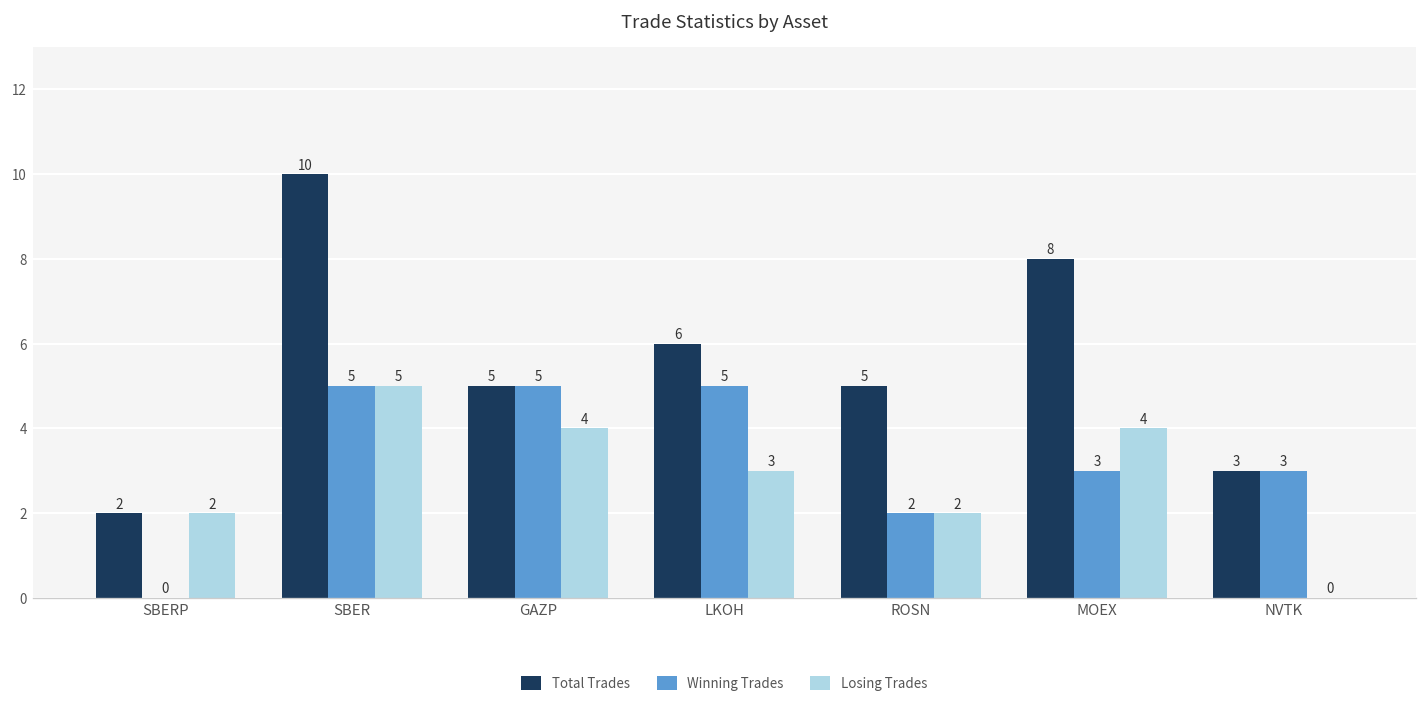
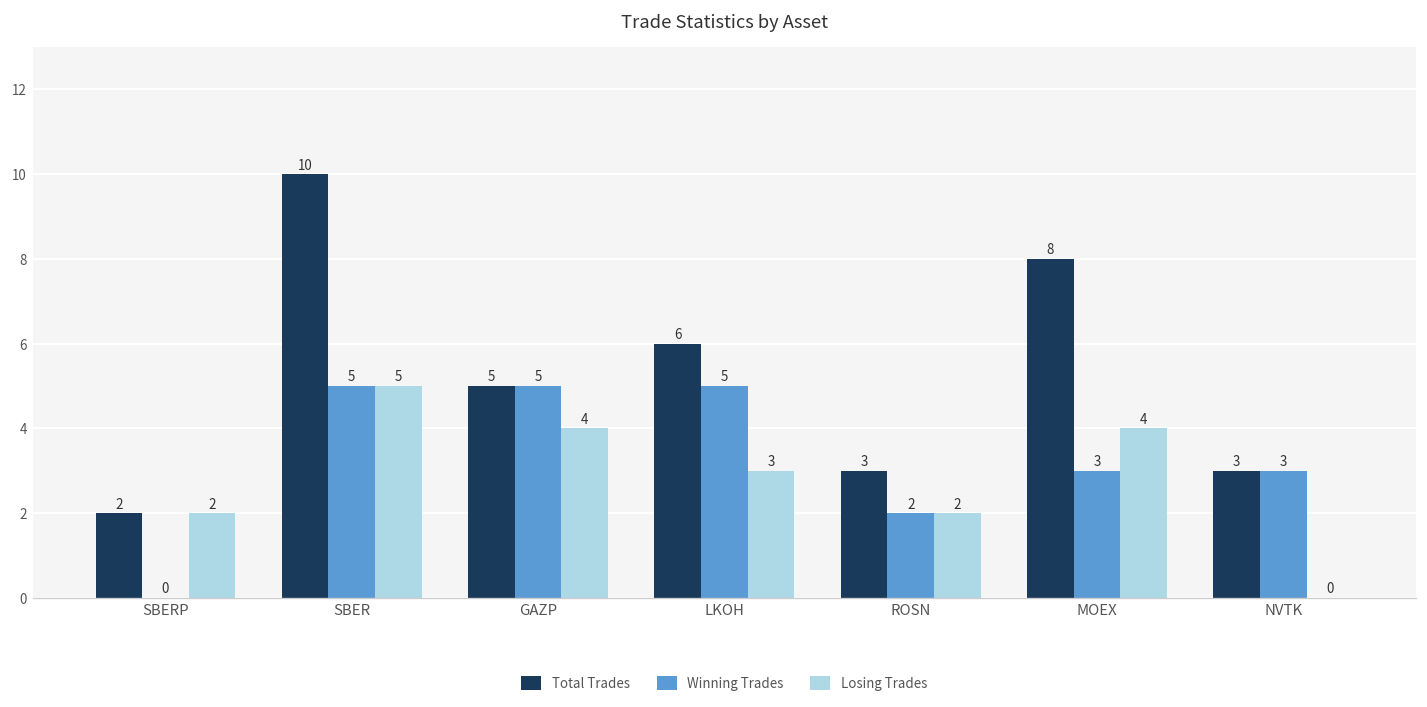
  {
    "Total Trades": {
      "SBERP": 2,
      "SBER": 10,
      "GAZP": 5,
      "LKOH": 6,
-     "ROSN": 5,
+     "ROSN": 3,
      "MOEX": 8,
      "NVTK": 3
    },
    "Winning Trades": {
      "SBERP": 0,
      "SBER": 5,
      "GAZP": 5,
      "LKOH": 5,
      "ROSN": 2,
      "MOEX": 3,
      "NVTK": 3
    },
    "Losing Trades": {
      "SBERP": 2,
      "SBER": 5,
      "GAZP": 4,
      "LKOH": 3,
      "ROSN": 2,
      "MOEX": 4,
      "NVTK": 0
    }
  }
